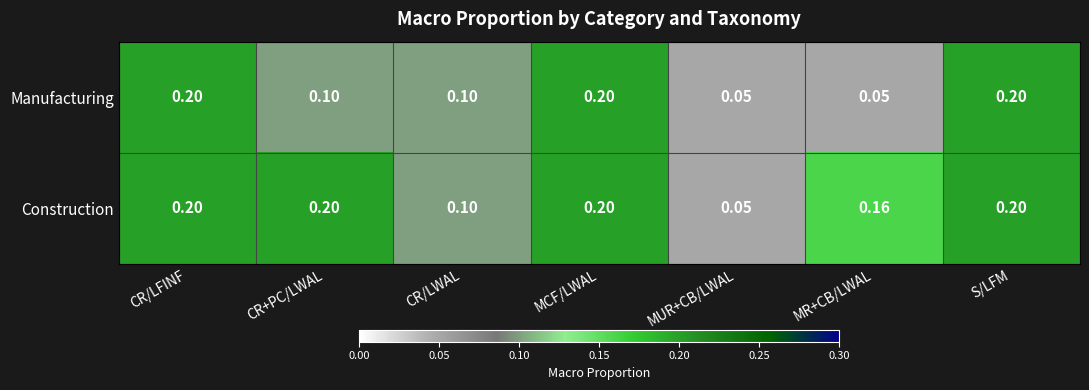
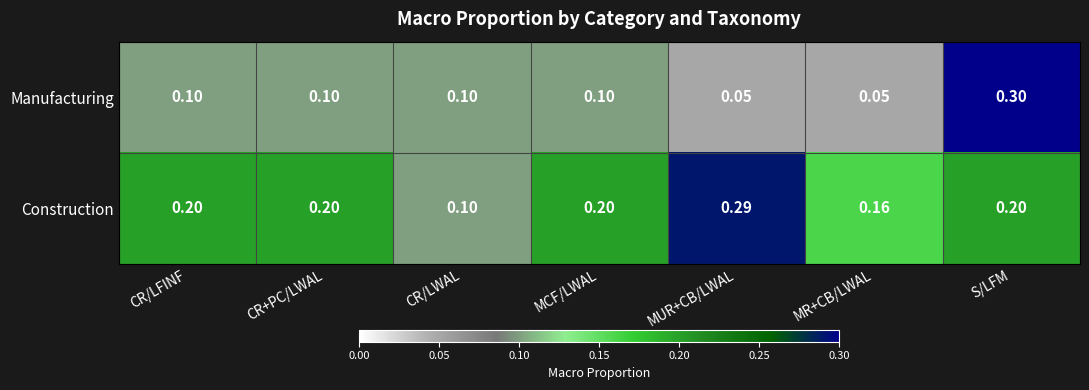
  {
    "Manufacturing": {
-     "CR/LFINF": 0.20,
+     "CR/LFINF": 0.10,
      "CR+PC/LWAL": 0.10,
      "CR/LWAL": 0.10,
-     "MCF/LWAL": 0.20,
+     "MCF/LWAL": 0.10,
      "MUR+CB/LWAL": 0.05,
      "MR+CB/LWAL": 0.05,
-     "S/LFM": 0.20
+     "S/LFM": 0.30
    },
    "Construction": {
      "CR/LFINF": 0.20,
      "CR+PC/LWAL": 0.20,
      "CR/LWAL": 0.10,
      "MCF/LWAL": 0.20,
-     "MUR+CB/LWAL": 0.05,
+     "MUR+CB/LWAL": 0.29,
      "MR+CB/LWAL": 0.16,
      "S/LFM": 0.20
    }
  }
